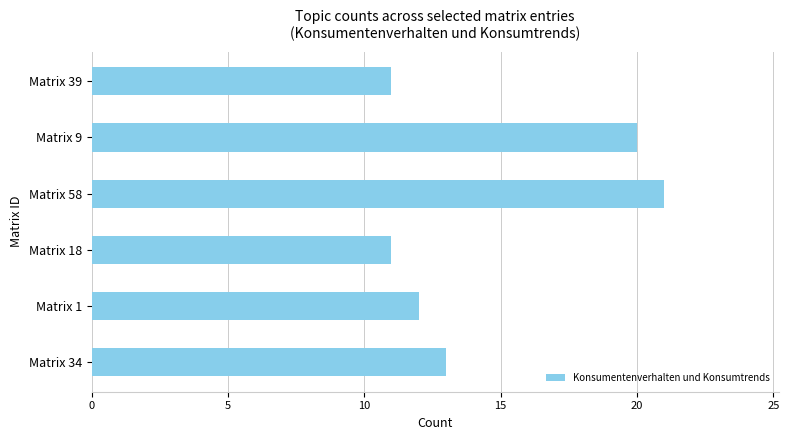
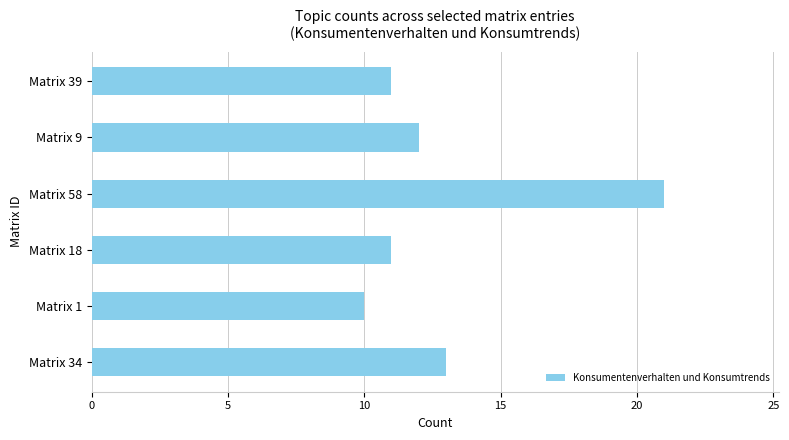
  {
    "Matrix 39": 11,
-   "Matrix 9": 20,
+   "Matrix 9": 12,
    "Matrix 58": 21,
    "Matrix 18": 11,
-   "Matrix 1": 12,
+   "Matrix 1": 10,
    "Matrix 34": 13
  }
